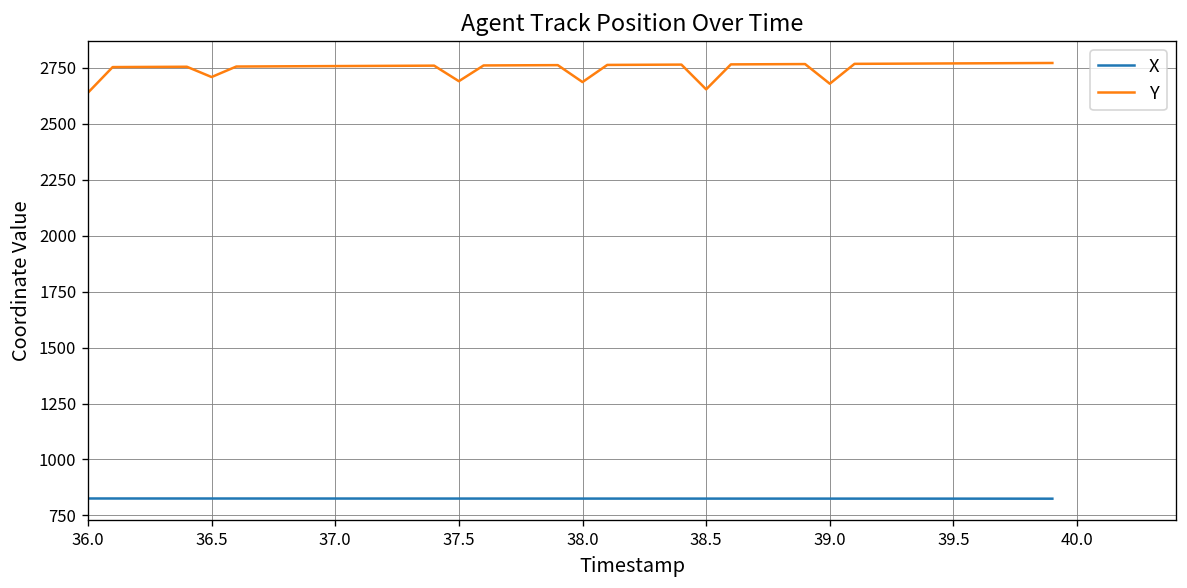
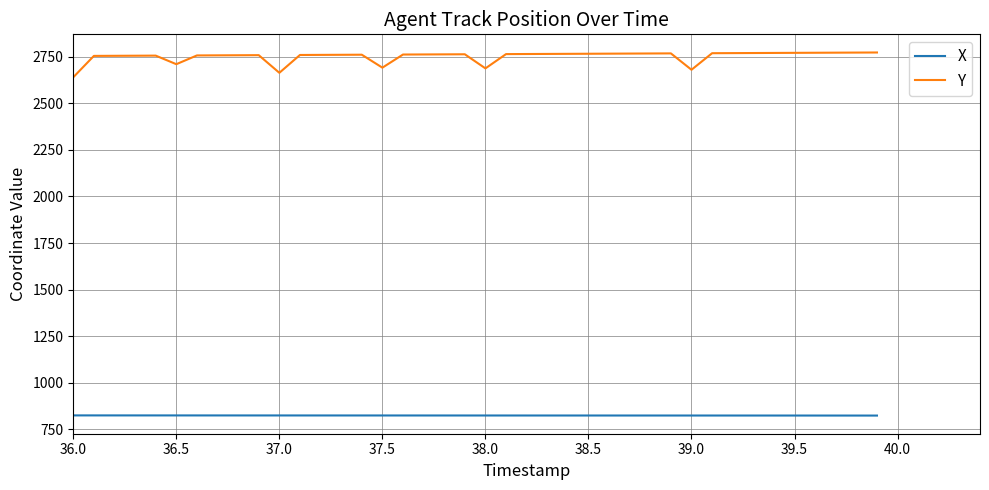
  {
    "X": {
      "36.0": 830,
      "36.5": 830,
      "37.0": 830,
      "37.5": 830,
      "38.0": 830,
      "38.5": 820,
      "39.0": 820,
      "39.5": 820
    },
    "Y": {
      "36.0": 2640,
      "36.5": 2710,
-     "37.0": 2760,
+     "37.0": 2660,
      "37.5": 2690,
      "38.0": 2690,
-     "38.5": 2650,
+     "38.5": 2760,
      "39.0": 2680,
      "39.5": 2770
    }
  }
